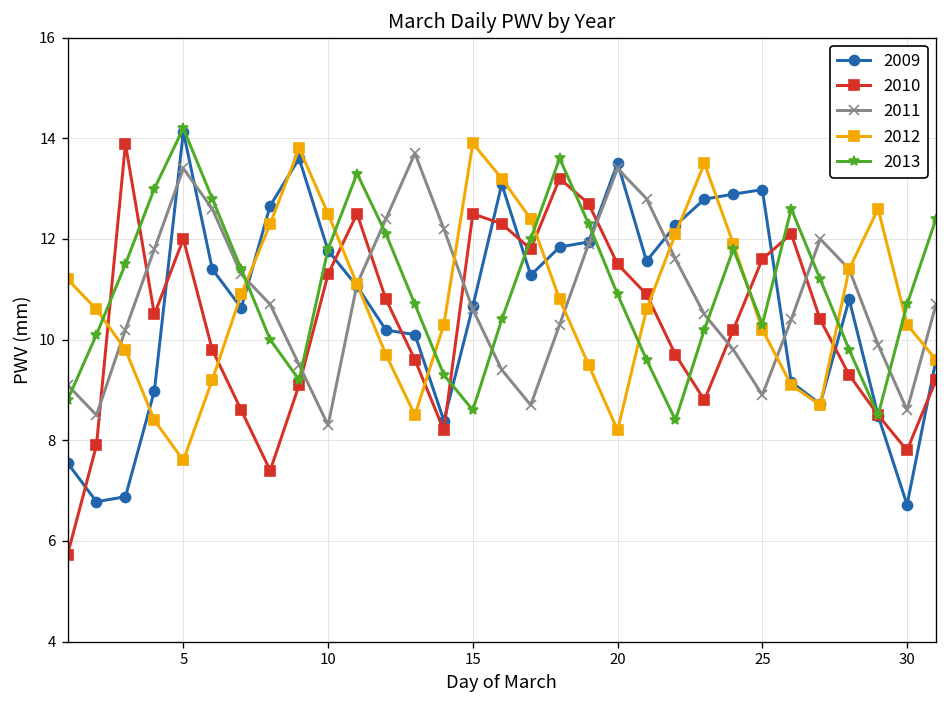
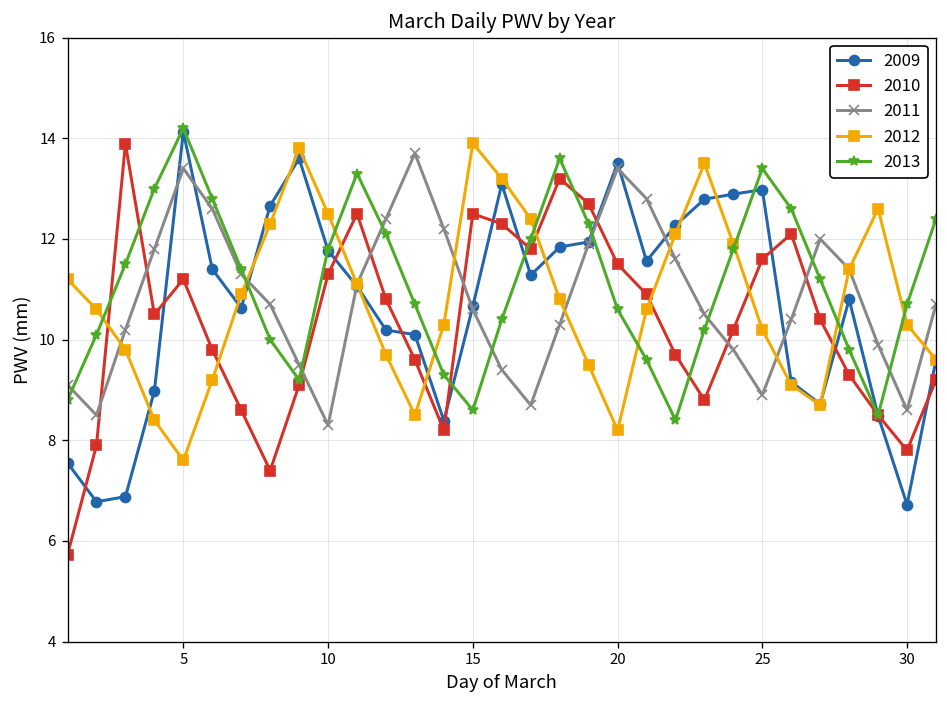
  {
    "2009": {
      "5": 14.1,
      "15": 10.7,
      "20": 13.5,
      "25": 13.0,
      "30": 6.7
    },
    "2010": {
-     "5": 12.0,
+     "5": 11.2,
      "10": 11.3,
      "15": 12.5,
      "20": 11.5,
      "25": 11.6,
      "30": 7.8
    },
    "2011": {
      "5": 13.4,
      "10": 8.3,
      "15": 10.6,
      "20": 13.4,
      "25": 8.9,
      "30": 8.6
    },
    "2012": {
      "5": 7.6,
      "10": 12.5,
      "15": 13.9,
      "20": 8.2,
      "25": 10.2,
      "30": 10.3
    },
    "2013": {
      "5": 14.2,
      "15": 8.6,
-     "20": 10.9,
-     "25": 10.3,
+     "20": 10.6,
+     "25": 13.4,
      "30": 10.7
    }
  }
